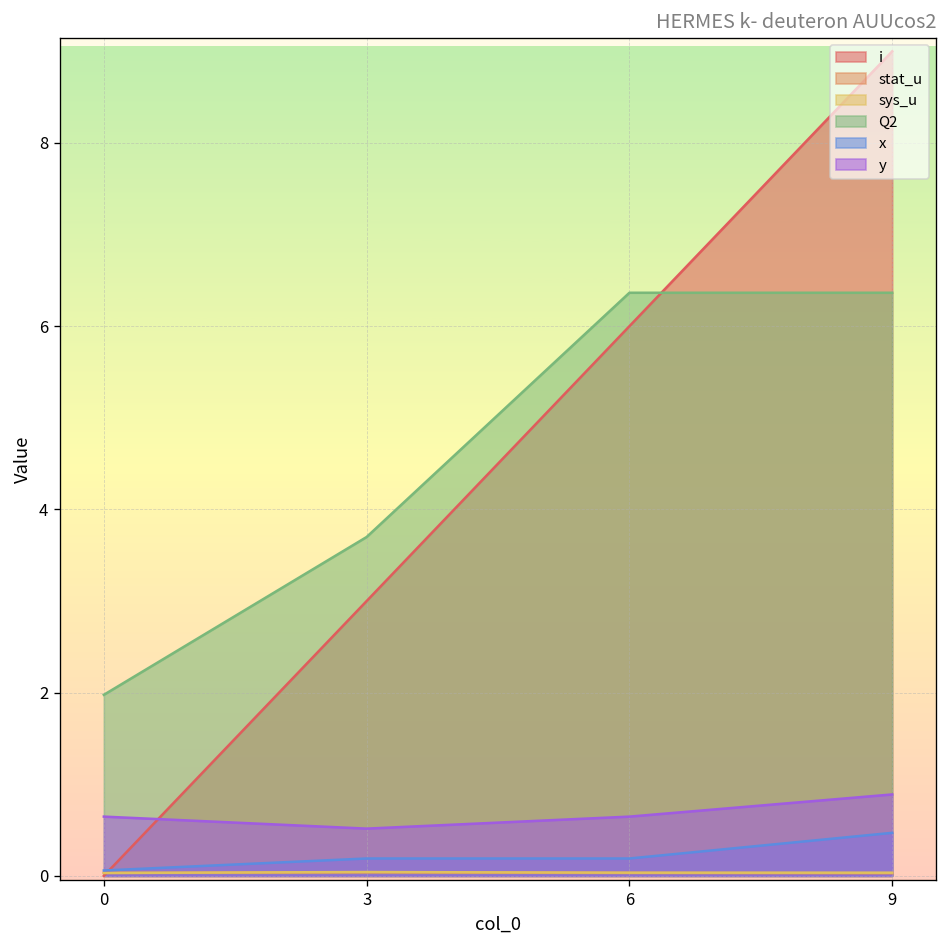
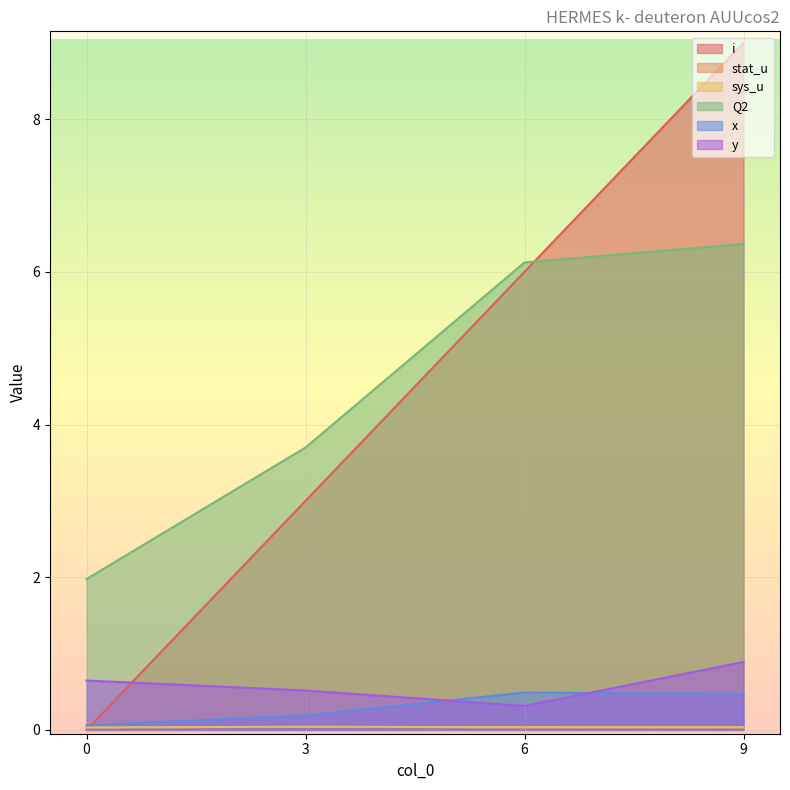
  {
    "Q2": {
      "0": 2.0,
      "3": 3.7,
-     "6": 6.4,
+     "6": 6.1,
      "9": 6.4
    },
    "x": {
      "3": 0.2,
-     "6": 0.2,
+     "6": 0.5,
      "9": 0.5
    },
    "y": {
      "0": 0.6,
      "3": 0.5,
-     "6": 0.6,
+     "6": 0.3,
      "9": 0.9
    }
  }
